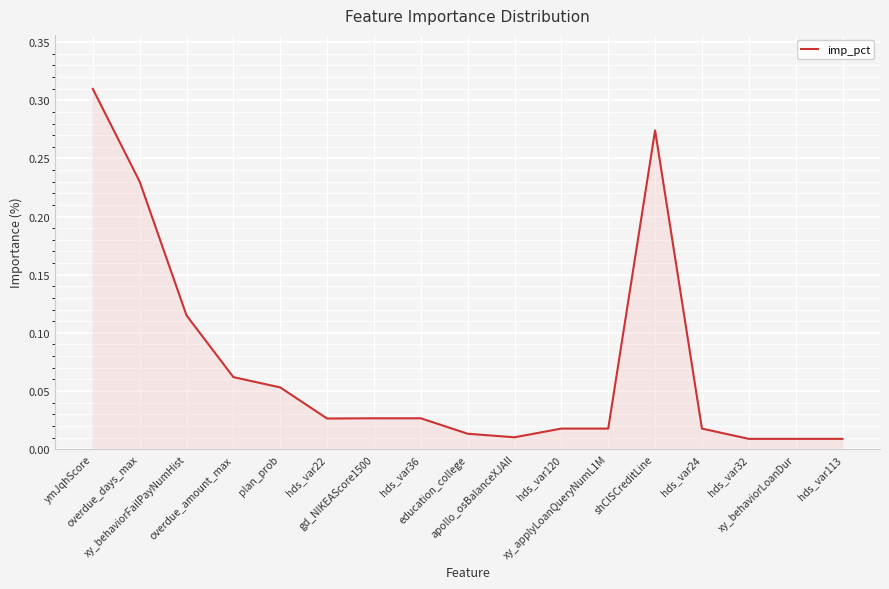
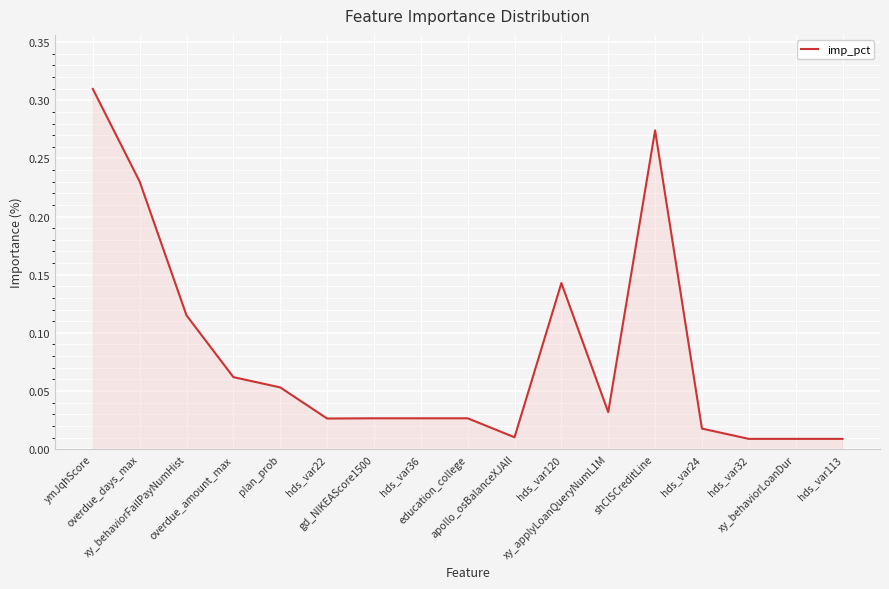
  {
    "ymJqhScore": 0.310,
    "overdue_days_max": 0.230,
    "xy_behaviorFailPayNumHist": 0.115,
    "overdue_amount_max": 0.062,
    "plan_prob": 0.053,
    "hds_var22": 0.026,
    "gd_NIKEAScore1500": 0.027,
    "hds_var36": 0.027,
-   "education_college": 0.013,
+   "education_college": 0.027,
    "apollo_osBalanceXJAll": 0.010,
-   "hds_var120": 0.018,
-   "xy_applyLoanQueryNumL1M": 0.018,
+   "hds_var120": 0.143,
+   "xy_applyLoanQueryNumL1M": 0.032,
    "shCISCreditLine": 0.274,
    "hds_var24": 0.018,
    "hds_var32": 0.009,
    "xy_behaviorLoanDur": 0.009,
    "hds_var113": 0.009
  }
